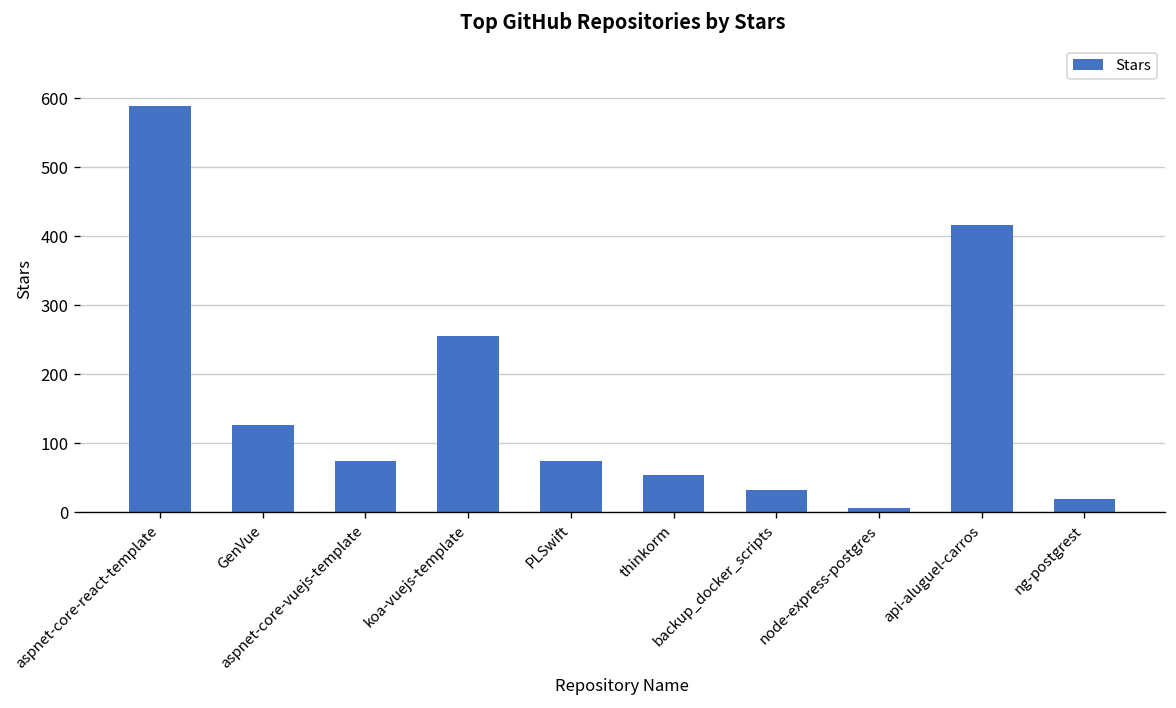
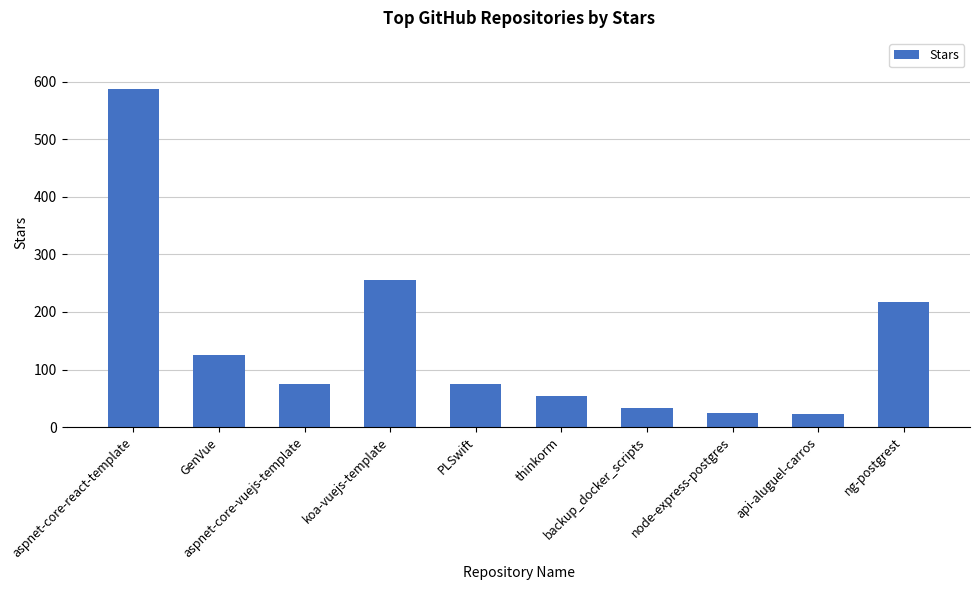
  {
    "aspnet-core-react-template": 590,
    "GenVue": 130,
    "aspnet-core-vuejs-template": 80,
    "koa-vuejs-template": 260,
    "PLSwift": 70,
    "thinkorm": 50,
    "backup_docker_scripts": 30,
-   "node-express-postgres": 10,
-   "api-aluguel-carros": 420,
-   "ng-postgrest": 20
+   "node-express-postgres": 20,
+   "api-aluguel-carros": 20,
+   "ng-postgrest": 220
  }
